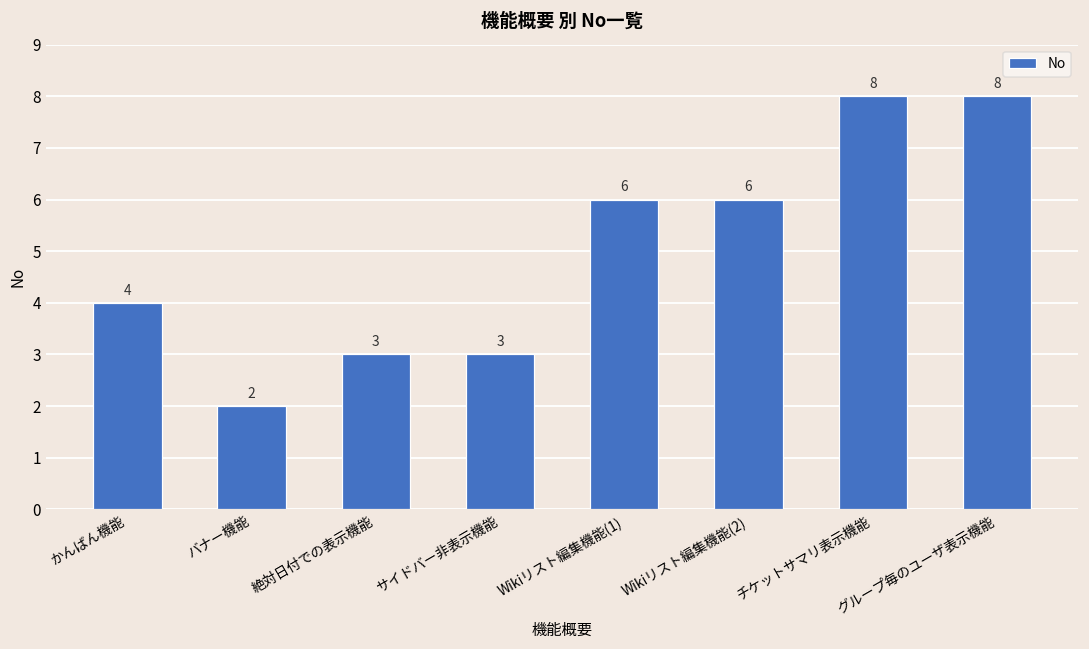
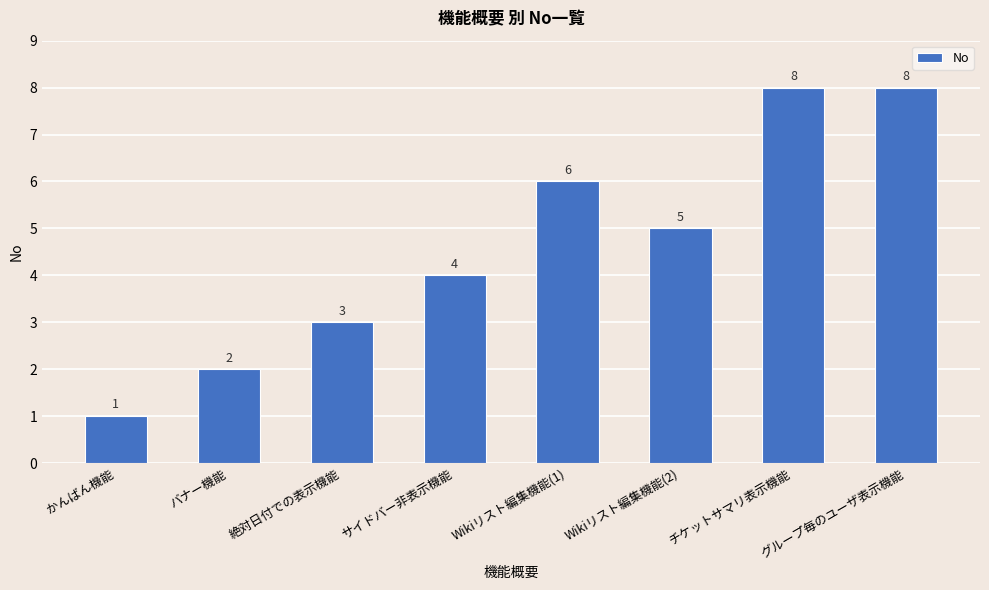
  {
-   "かんばん機能": 4,
+   "かんばん機能": 1,
    "バナー機能": 2,
    "絶対日付での表示機能": 3,
-   "サイドバー非表示機能": 3,
+   "サイドバー非表示機能": 4,
    "Wikiリスト編集機能(1)": 6,
-   "Wikiリスト編集機能(2)": 6,
+   "Wikiリスト編集機能(2)": 5,
    "チケットサマリ表示機能": 8,
    "グループ毎のユーザ表示機能": 8
  }
